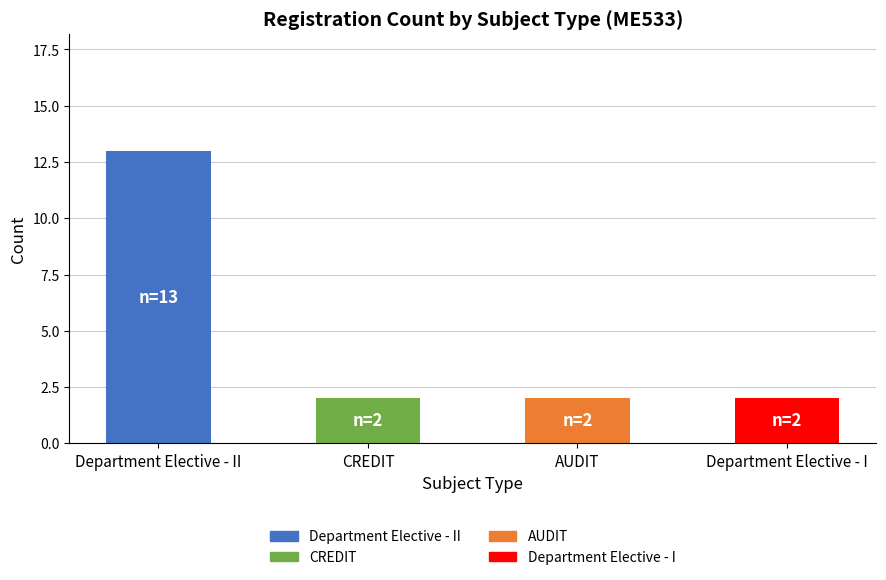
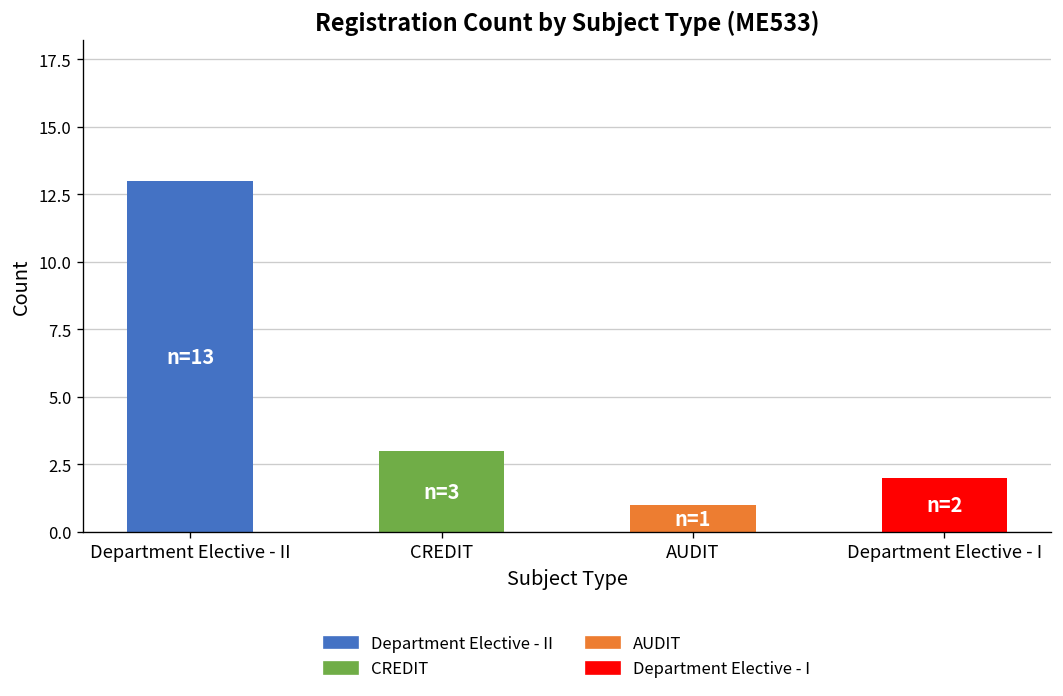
  {
    "CREDIT": {
-     "CREDIT": 2
+     "CREDIT": 3
    },
    "AUDIT": {
-     "AUDIT": 2
+     "AUDIT": 1
    },
    "Department Elective - I": {
      "Department Elective - I": 2
    }
  }
